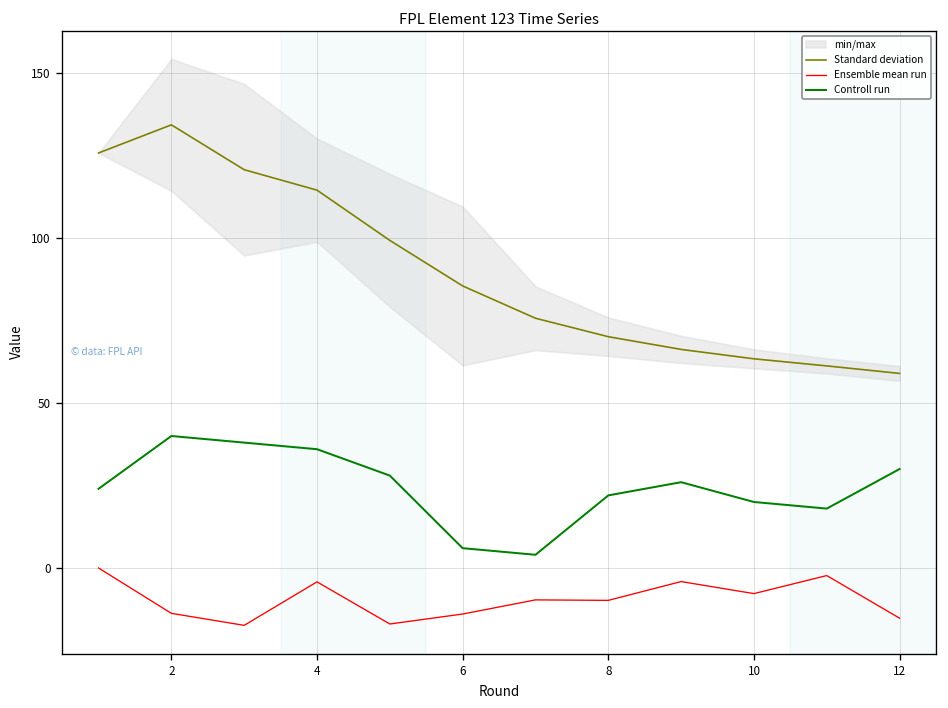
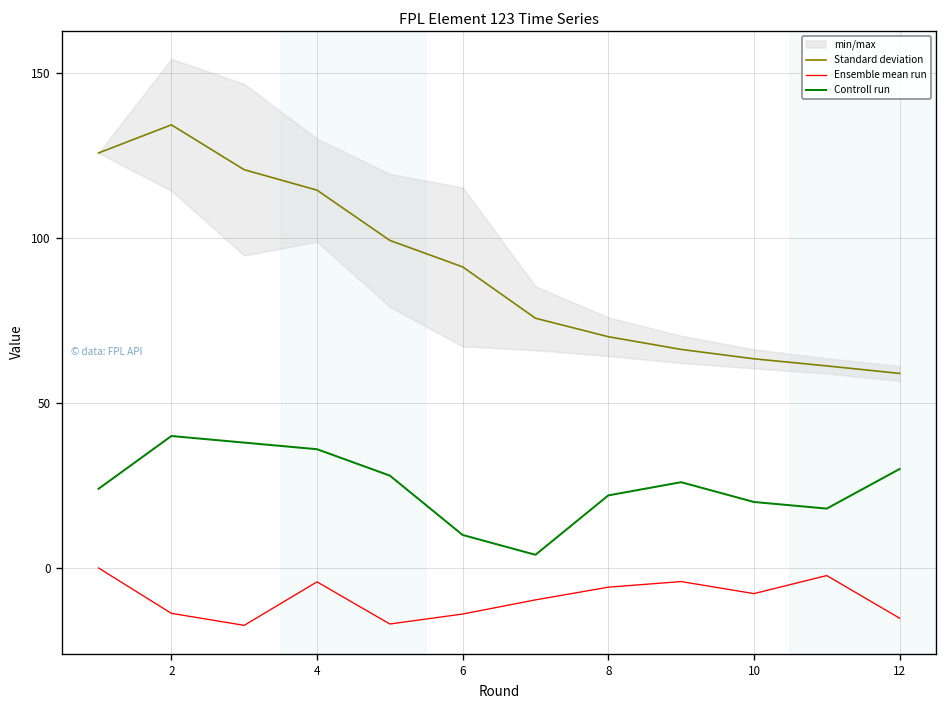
  {
    "Standard deviation": {
      "2": 134,
      "4": 115,
-     "6": 85,
+     "6": 91,
      "8": 70,
      "10": 63,
      "12": 59
    },
    "Ensemble mean run": {
      "2": -14,
      "4": -4,
      "6": -14,
-     "8": -10,
+     "8": -6,
      "10": -8,
      "12": -15
    },
    "Controll run": {
      "2": 40,
      "4": 36,
-     "6": 6,
+     "6": 10,
      "8": 22,
      "10": 20,
      "12": 30
    }
  }
